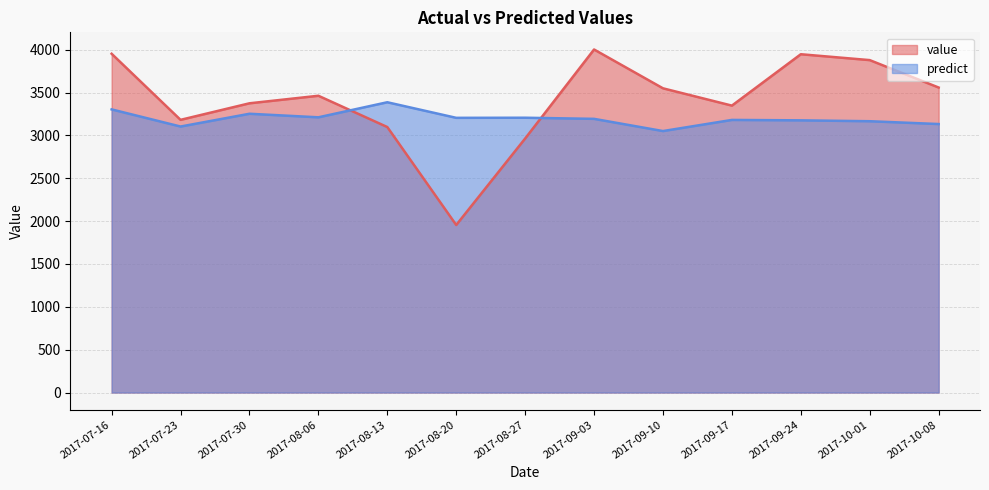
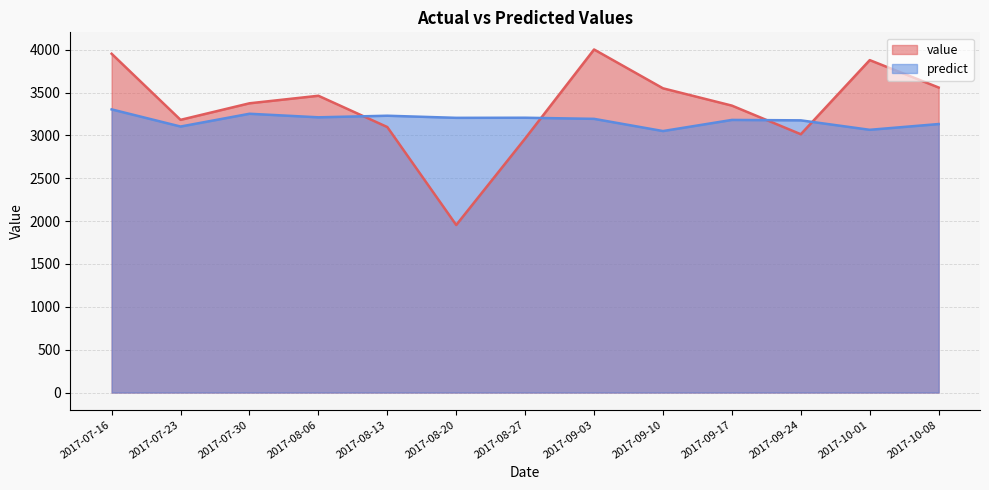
  {
    "value": {
      "2017-07-16": 4000,
      "2017-07-23": 3200,
      "2017-07-30": 3400,
      "2017-08-06": 3500,
      "2017-08-13": 3100,
      "2017-08-20": 2000,
      "2017-08-27": 3000,
      "2017-09-03": 4000,
      "2017-09-10": 3600,
      "2017-09-17": 3300,
-     "2017-09-24": 3900,
+     "2017-09-24": 3000,
      "2017-10-01": 3900,
      "2017-10-08": 3600
    },
    "predict": {
      "2017-07-16": 3300,
      "2017-07-23": 3100,
      "2017-07-30": 3300,
      "2017-08-06": 3200,
-     "2017-08-13": 3400,
+     "2017-08-13": 3200,
      "2017-08-20": 3200,
      "2017-08-27": 3200,
      "2017-09-03": 3200,
      "2017-09-10": 3100,
      "2017-09-17": 3200,
      "2017-09-24": 3200,
-     "2017-10-01": 3200,
+     "2017-10-01": 3100,
      "2017-10-08": 3100
    }
  }
